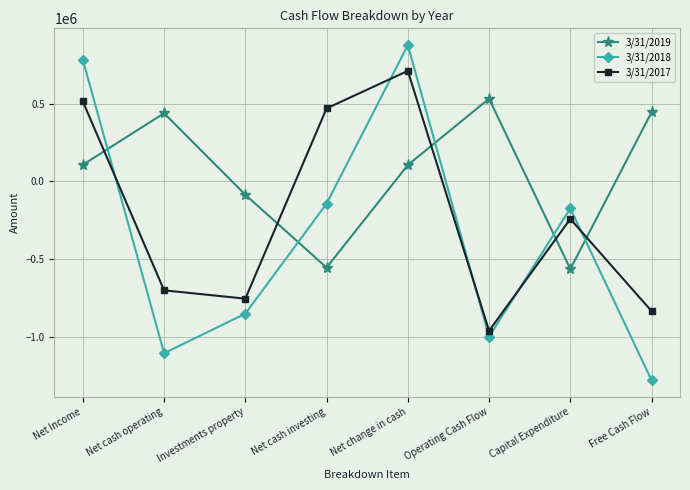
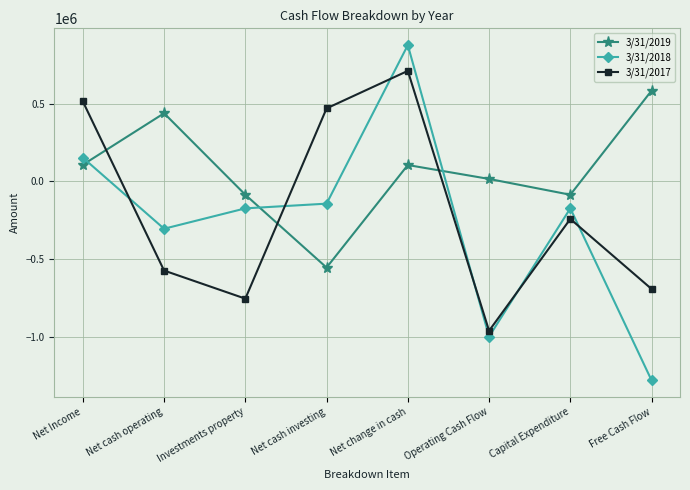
  {
    "3/31/2019": {
      "Net Income": 110000,
      "Net cash operating": 440000,
      "Investments property": -90000,
      "Net cash investing": -560000,
      "Net change in cash": 100000,
-     "Operating Cash Flow": 530000,
-     "Capital Expenditure": -570000,
-     "Free Cash Flow": 440000
+     "Operating Cash Flow": 10000,
+     "Capital Expenditure": -90000,
+     "Free Cash Flow": 580000
    },
    "3/31/2018": {
-     "Net Income": 780000,
-     "Net cash operating": -1110000,
-     "Investments property": -850000,
+     "Net Income": 150000,
+     "Net cash operating": -310000,
+     "Investments property": -170000,
      "Net cash investing": -140000,
      "Net change in cash": 880000,
      "Operating Cash Flow": -1000000,
      "Capital Expenditure": -170000,
      "Free Cash Flow": -1280000
    },
    "3/31/2017": {
      "Net Income": 510000,
-     "Net cash operating": -700000,
+     "Net cash operating": -580000,
      "Investments property": -760000,
      "Net cash investing": 470000,
      "Net change in cash": 710000,
      "Operating Cash Flow": -960000,
      "Capital Expenditure": -240000,
-     "Free Cash Flow": -840000
+     "Free Cash Flow": -690000
    }
  }
